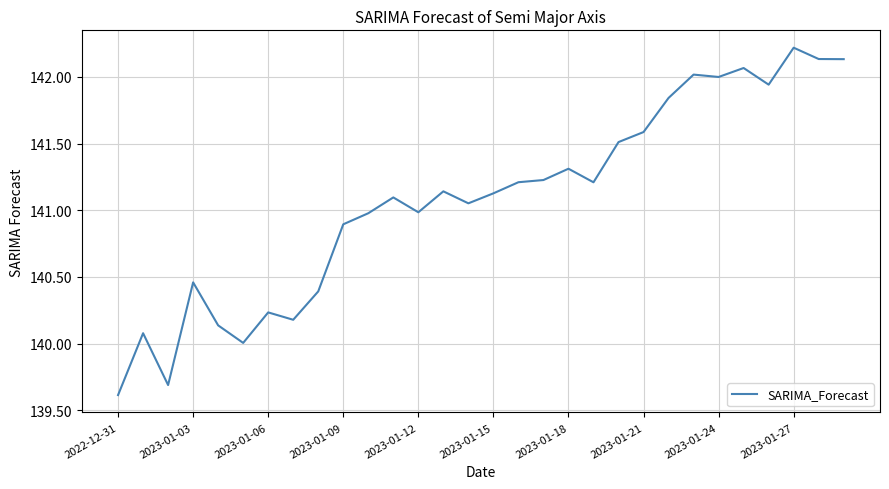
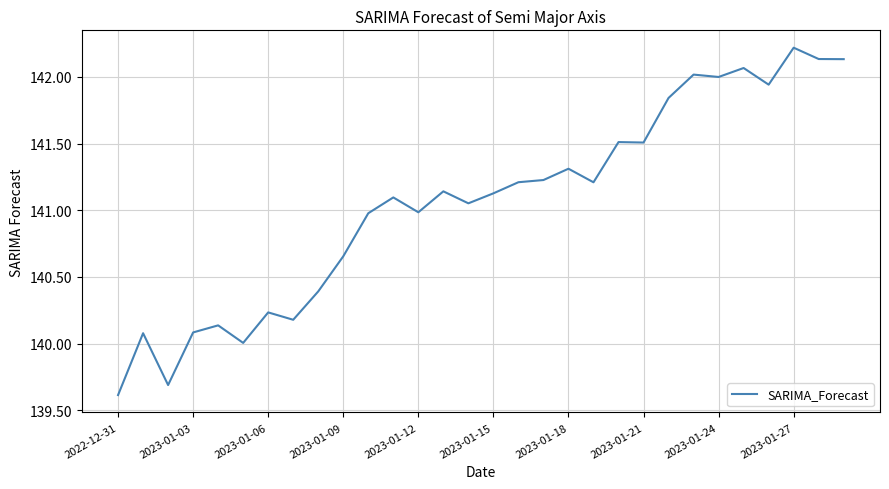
  {
    "2022-12-31": 139.61,
-   "2023-01-03": 140.46,
+   "2023-01-03": 140.08,
    "2023-01-06": 140.23,
-   "2023-01-09": 140.89,
+   "2023-01-09": 140.65,
    "2023-01-12": 140.98,
    "2023-01-15": 141.13,
    "2023-01-18": 141.31,
-   "2023-01-21": 141.59,
+   "2023-01-21": 141.51,
    "2023-01-24": 142.00,
    "2023-01-27": 142.22
  }
